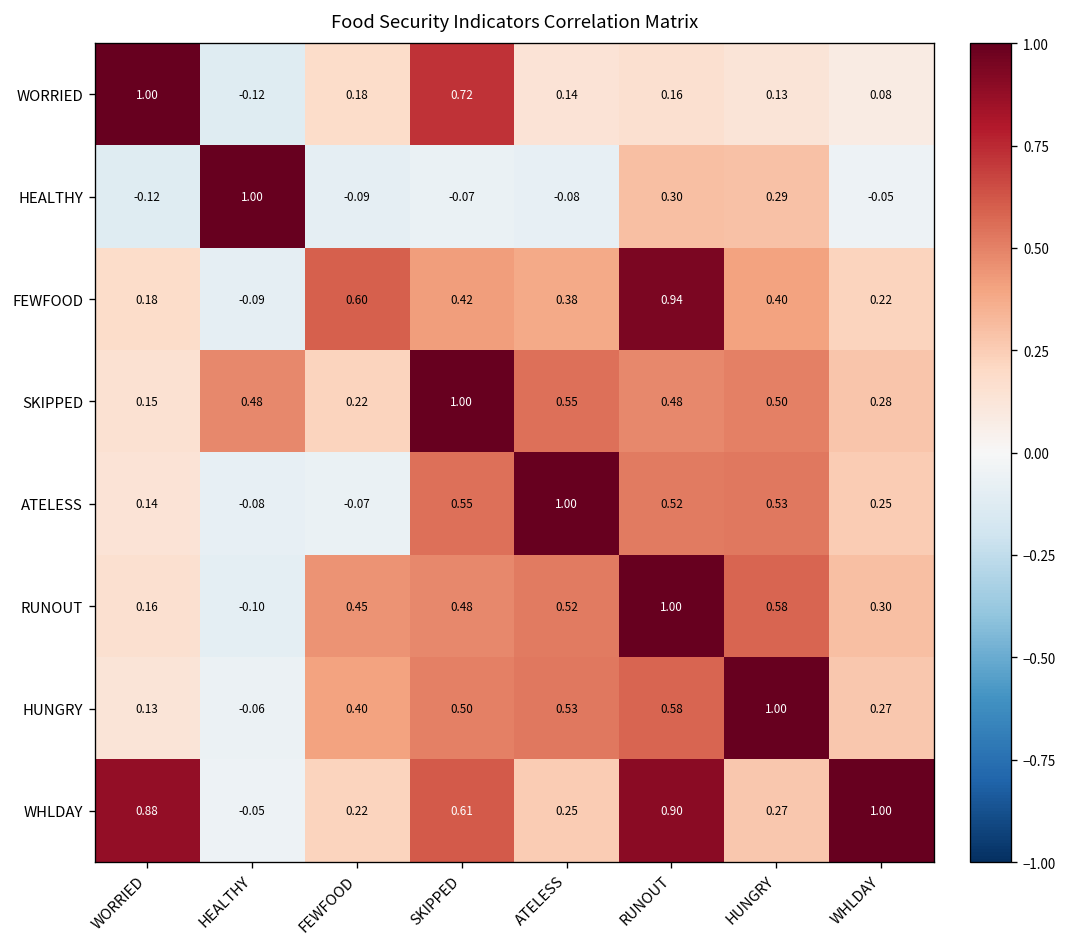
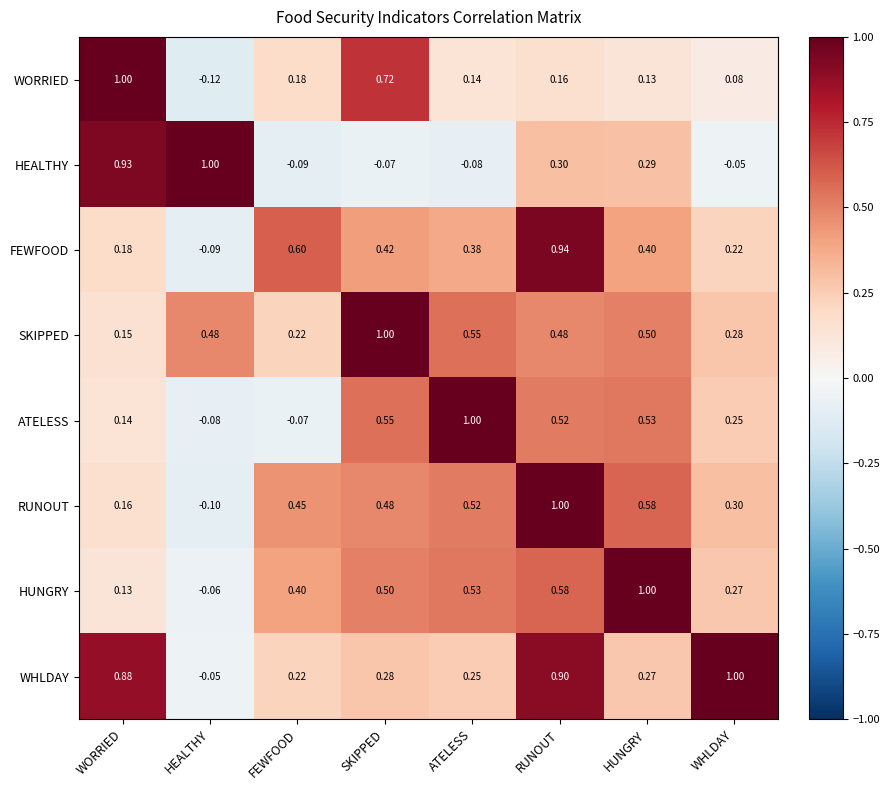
  {
    "WORRIED": {
      "WORRIED": 1.00,
      "HEALTHY": -0.12,
      "FEWFOOD": 0.18,
      "SKIPPED": 0.72,
      "ATELESS": 0.14,
      "RUNOUT": 0.16,
      "HUNGRY": 0.13,
      "WHLDAY": 0.08
    },
    "HEALTHY": {
-     "WORRIED": -0.12,
+     "WORRIED": 0.93,
      "HEALTHY": 1.00,
      "FEWFOOD": -0.09,
      "SKIPPED": -0.07,
      "ATELESS": -0.08,
      "RUNOUT": 0.30,
      "HUNGRY": 0.29,
      "WHLDAY": -0.05
    },
    "FEWFOOD": {
      "WORRIED": 0.18,
      "HEALTHY": -0.09,
      "FEWFOOD": 0.60,
      "SKIPPED": 0.42,
      "ATELESS": 0.38,
      "RUNOUT": 0.94,
      "HUNGRY": 0.40,
      "WHLDAY": 0.22
    },
    "SKIPPED": {
      "WORRIED": 0.15,
      "HEALTHY": 0.48,
      "FEWFOOD": 0.22,
      "SKIPPED": 1.00,
      "ATELESS": 0.55,
      "RUNOUT": 0.48,
      "HUNGRY": 0.50,
      "WHLDAY": 0.28
    },
    "ATELESS": {
      "WORRIED": 0.14,
      "HEALTHY": -0.08,
      "FEWFOOD": -0.07,
      "SKIPPED": 0.55,
      "ATELESS": 1.00,
      "RUNOUT": 0.52,
      "HUNGRY": 0.53,
      "WHLDAY": 0.25
    },
    "RUNOUT": {
      "WORRIED": 0.16,
      "HEALTHY": -0.10,
      "FEWFOOD": 0.45,
      "SKIPPED": 0.48,
      "ATELESS": 0.52,
      "RUNOUT": 1.00,
      "HUNGRY": 0.58,
      "WHLDAY": 0.30
    },
    "HUNGRY": {
      "WORRIED": 0.13,
      "HEALTHY": -0.06,
      "FEWFOOD": 0.40,
      "SKIPPED": 0.50,
      "ATELESS": 0.53,
      "RUNOUT": 0.58,
      "HUNGRY": 1.00,
      "WHLDAY": 0.27
    },
    "WHLDAY": {
      "WORRIED": 0.88,
      "HEALTHY": -0.05,
      "FEWFOOD": 0.22,
-     "SKIPPED": 0.61,
+     "SKIPPED": 0.28,
      "ATELESS": 0.25,
      "RUNOUT": 0.90,
      "HUNGRY": 0.27,
      "WHLDAY": 1.00
    }
  }
